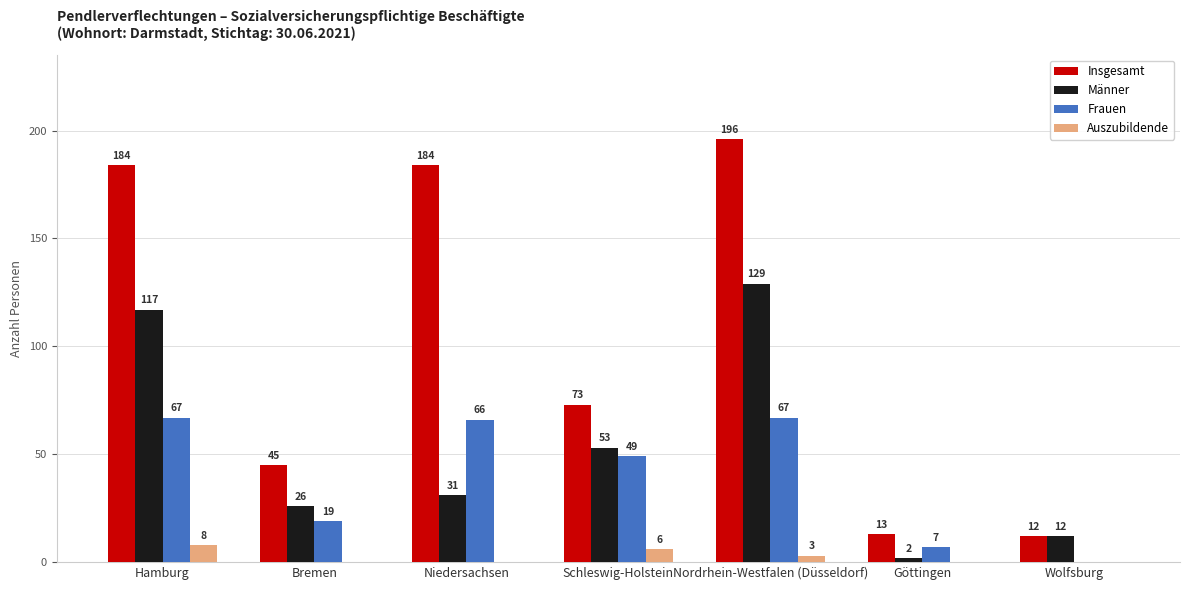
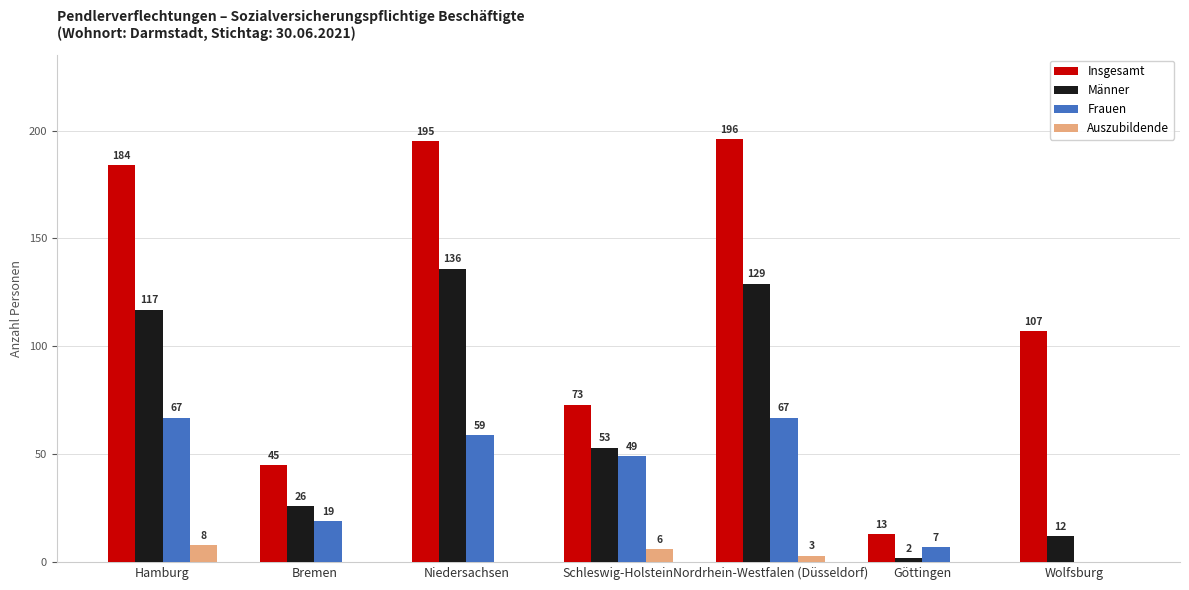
  {
    "Insgesamt": {
      "Hamburg": 184,
      "Bremen": 45,
-     "Niedersachsen": 184,
+     "Niedersachsen": 195,
      "Schleswig-Holstein": 73,
      "Nordrhein-Westfalen (Düsseldorf)": 196,
      "Göttingen": 13,
-     "Wolfsburg": 12
+     "Wolfsburg": 107
    },
    "Männer": {
      "Hamburg": 117,
      "Bremen": 26,
-     "Niedersachsen": 31,
+     "Niedersachsen": 136,
      "Schleswig-Holstein": 53,
      "Nordrhein-Westfalen (Düsseldorf)": 129,
      "Göttingen": 2,
      "Wolfsburg": 12
    },
    "Frauen": {
      "Hamburg": 67,
      "Bremen": 19,
-     "Niedersachsen": 66,
+     "Niedersachsen": 59,
      "Schleswig-Holstein": 49,
      "Nordrhein-Westfalen (Düsseldorf)": 67,
      "Göttingen": 7
    },
    "Auszubildende": {
      "Hamburg": 8,
      "Schleswig-Holstein": 6,
      "Nordrhein-Westfalen (Düsseldorf)": 3
    }
  }
